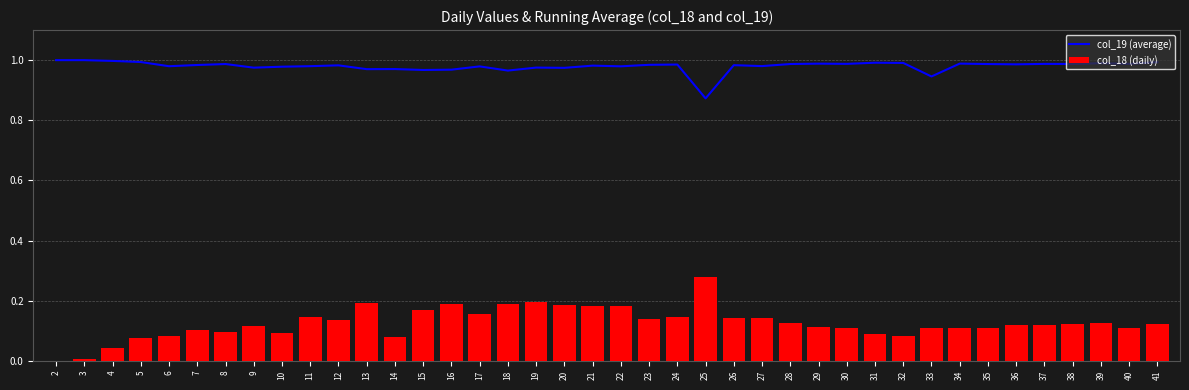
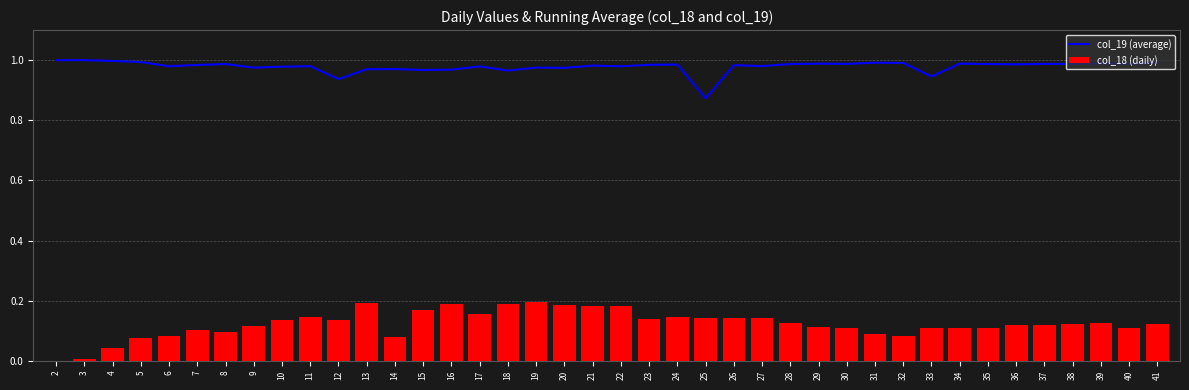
  {
    "col_19 (average)": {
      "2": 1.00,
      "3": 1.00,
      "4": 1.00,
      "5": 0.99,
      "6": 0.98,
      "7": 0.98,
      "8": 0.99,
      "9": 0.98,
      "10": 0.98,
      "11": 0.98,
-     "12": 0.98,
+     "12": 0.94,
      "13": 0.97,
      "14": 0.97,
      "15": 0.97,
      "16": 0.97,
      "17": 0.98,
      "18": 0.97,
      "19": 0.98,
      "20": 0.97,
      "21": 0.98,
      "22": 0.98,
      "23": 0.98,
      "24": 0.99,
      "25": 0.87,
      "26": 0.98,
      "27": 0.98,
      "28": 0.99,
      "29": 0.99,
      "30": 0.99,
      "31": 0.99,
      "32": 0.99,
      "33": 0.95,
      "34": 0.99,
      "35": 0.99,
      "36": 0.99,
      "37": 0.99
    },
    "col_18 (daily)": {
      "2": 0.00,
      "4": 0.04,
      "5": 0.08,
      "6": 0.08,
      "7": 0.10,
      "8": 0.10,
      "9": 0.12,
-     "10": 0.09,
+     "10": 0.14,
      "11": 0.15,
      "12": 0.13,
      "13": 0.19,
      "14": 0.08,
      "15": 0.17,
      "16": 0.19,
      "17": 0.16,
      "18": 0.19,
      "19": 0.20,
      "20": 0.18,
      "21": 0.18,
      "22": 0.18,
      "23": 0.14,
      "24": 0.15,
-     "25": 0.28,
+     "25": 0.14,
      "26": 0.14,
      "27": 0.14,
      "28": 0.13,
      "29": 0.11,
      "30": 0.11,
      "31": 0.09,
      "32": 0.08,
      "33": 0.11,
      "34": 0.11,
      "35": 0.11,
      "36": 0.12,
      "37": 0.12,
      "38": 0.12,
      "39": 0.13,
      "40": 0.11,
      "41": 0.12
    }
  }
